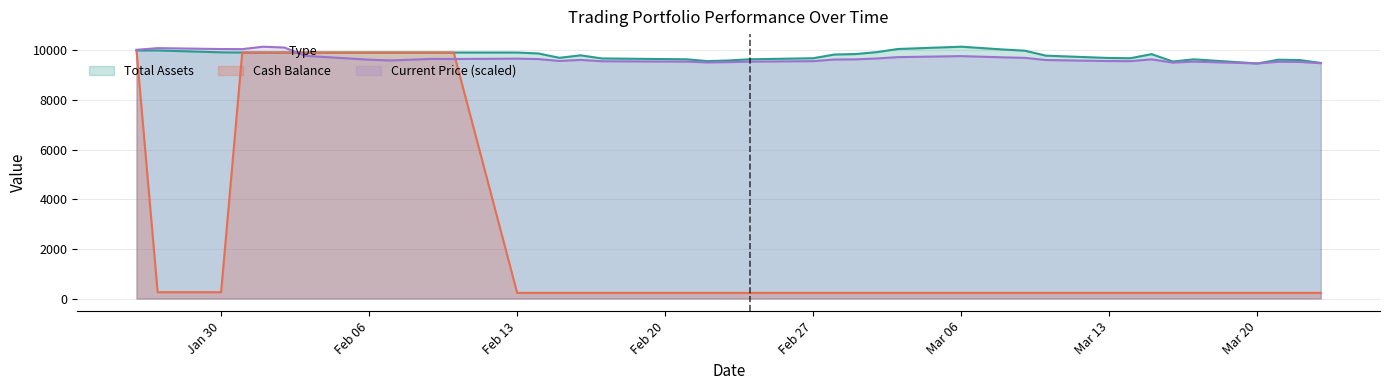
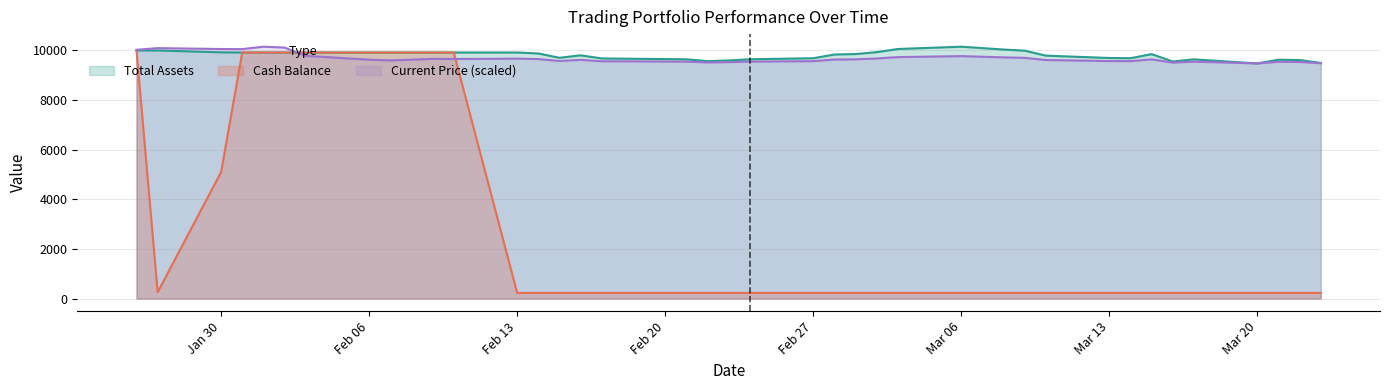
  {
    "Cash Balance": {
-     "Jan 30": 300,
+     "Jan 30": 5100,
      "Feb 13": 200,
      "Feb 27": 200,
      "Mar 06": 200,
      "Mar 13": 200,
      "Mar 20": 200
    }
  }
